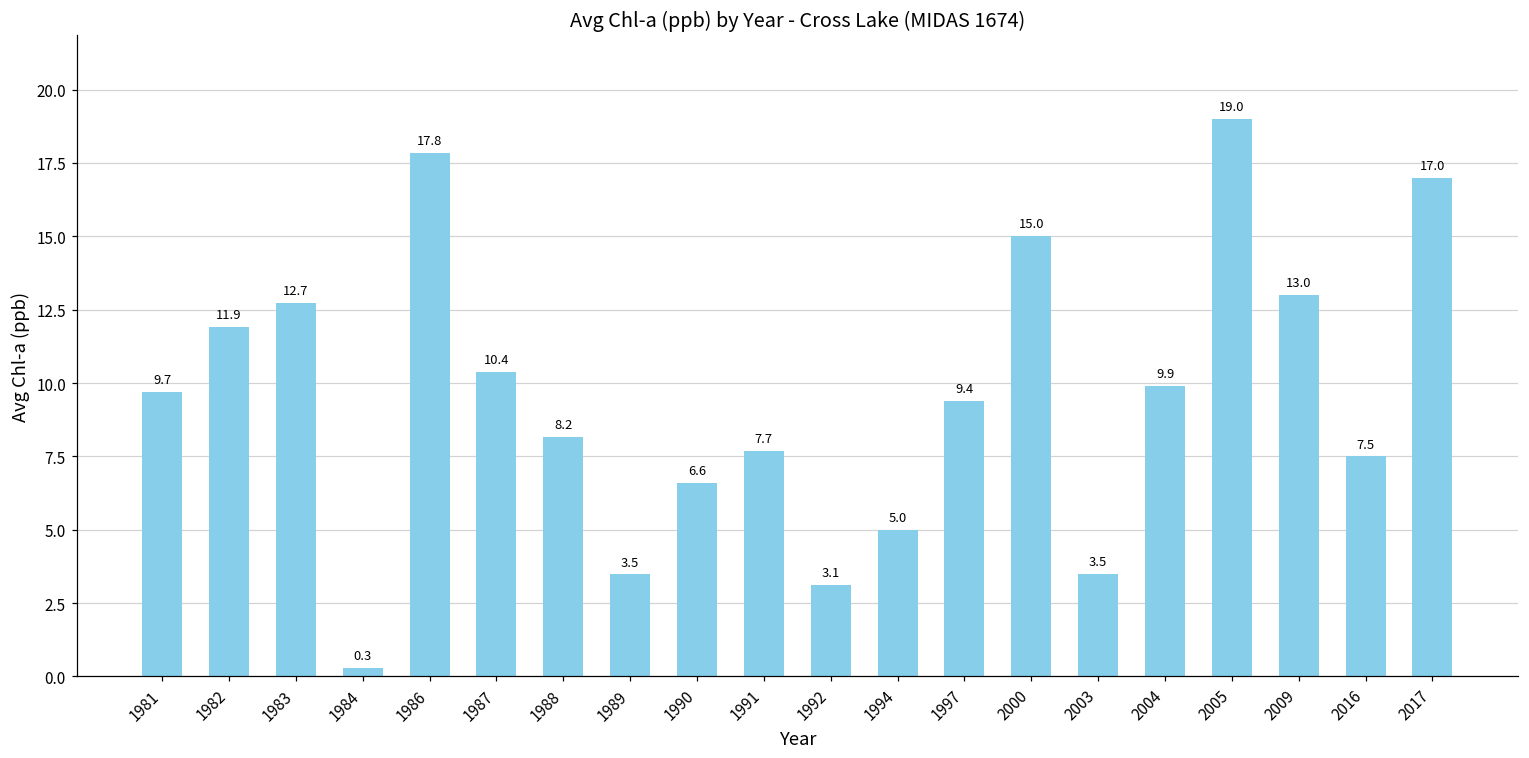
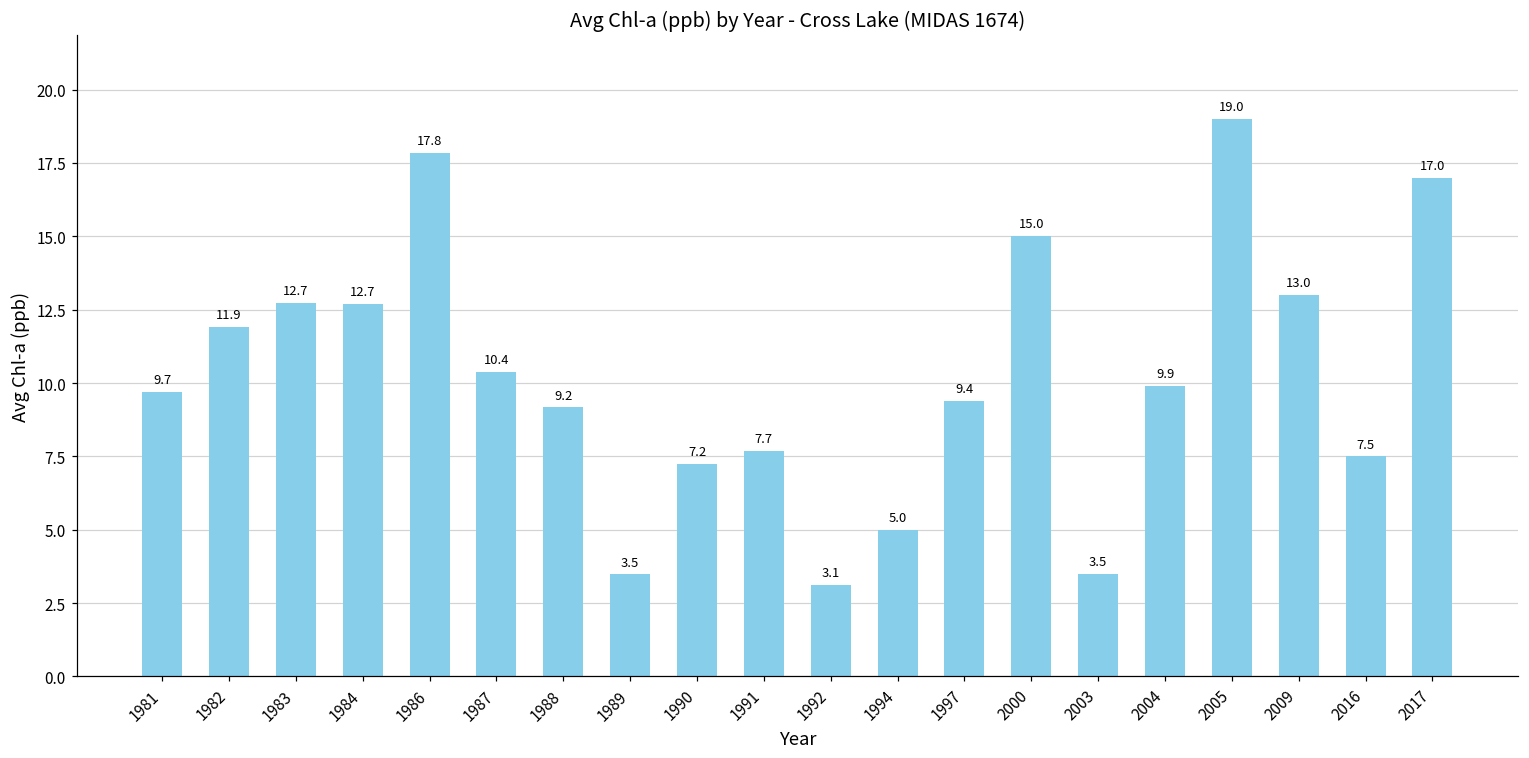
  {
    "1981": 9.7,
    "1982": 11.9,
    "1983": 12.7,
-   "1984": 0.3,
+   "1984": 12.7,
    "1986": 17.8,
    "1987": 10.4,
-   "1988": 8.2,
+   "1988": 9.2,
    "1989": 3.5,
-   "1990": 6.6,
+   "1990": 7.2,
    "1991": 7.7,
    "1992": 3.1,
    "1994": 5.0,
    "1997": 9.4,
    "2000": 15.0,
    "2003": 3.5,
    "2004": 9.9,
    "2005": 19.0,
    "2009": 13.0,
    "2016": 7.5,
    "2017": 17.0
  }
